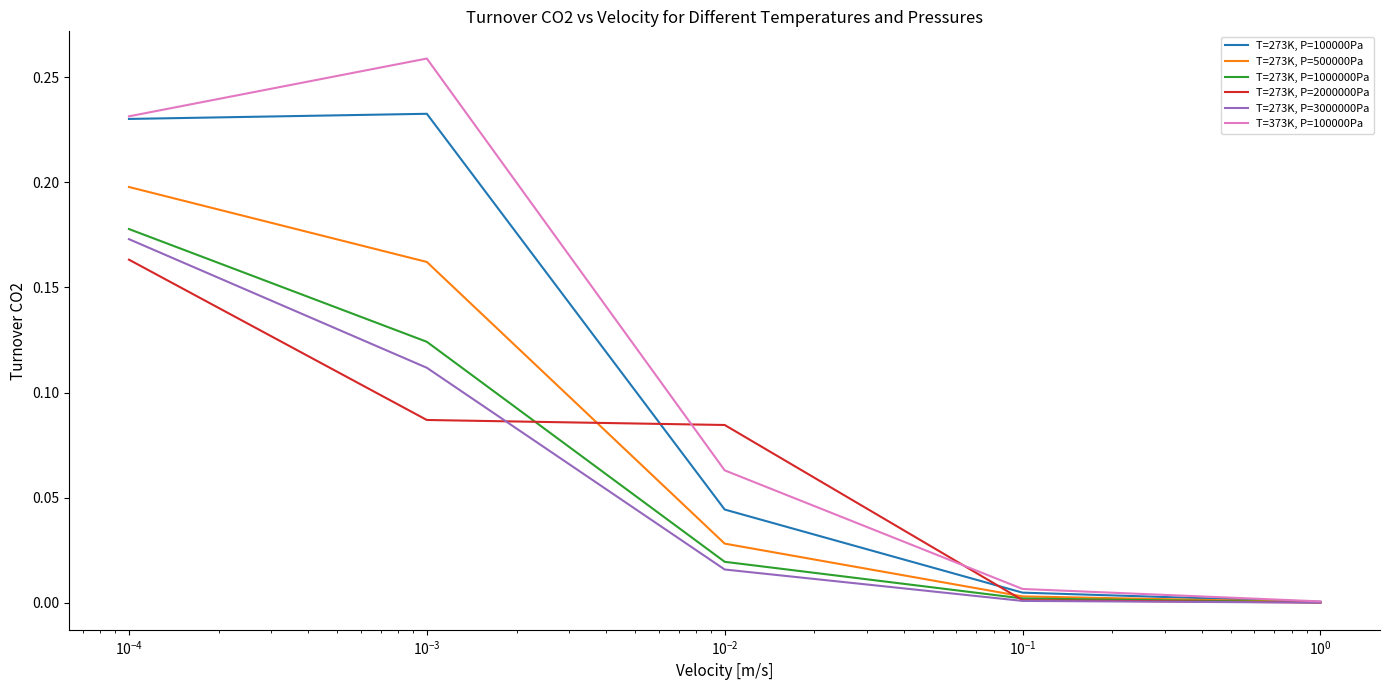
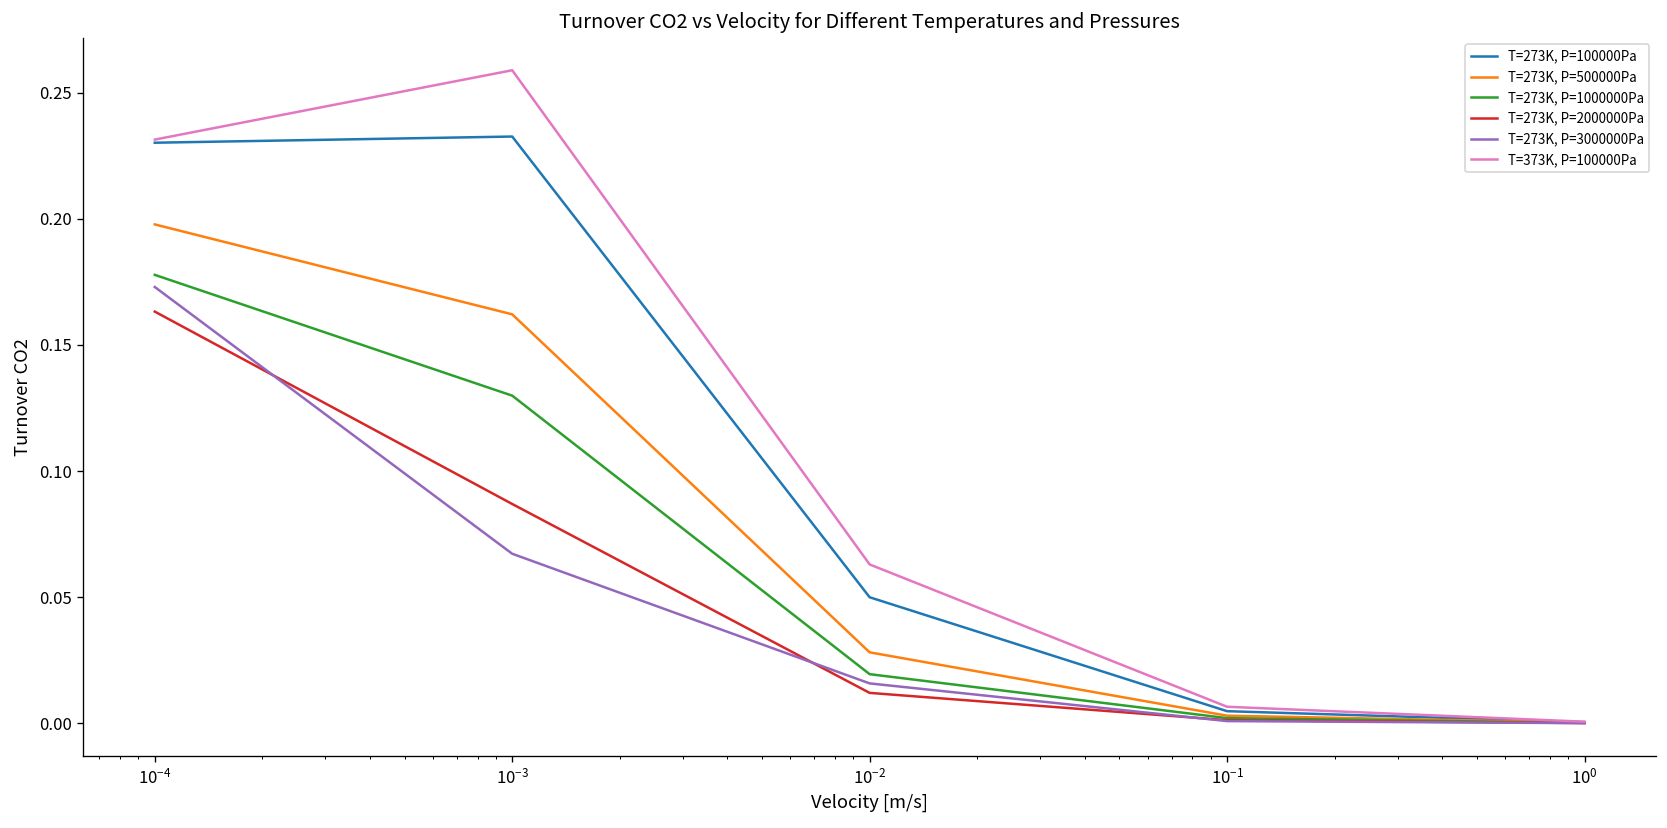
  {
    "T=273K, P=100000Pa": {
      "10^-4": 0.230,
      "10^-3": 0.233,
-     "10^-2": 0.044,
+     "10^-2": 0.050,
      "10^-1": 0.005
    },
    "T=273K, P=500000Pa": {
      "10^-4": 0.198,
      "10^-3": 0.162,
      "10^-2": 0.028
    },
    "T=273K, P=1000000Pa": {
      "10^-4": 0.178,
-     "10^-3": 0.124,
+     "10^-3": 0.130,
      "10^-2": 0.020
    },
    "T=273K, P=2000000Pa": {
      "10^-4": 0.163,
      "10^-3": 0.087,
-     "10^-2": 0.085
+     "10^-2": 0.012
    },
    "T=273K, P=3000000Pa": {
      "10^-4": 0.173,
-     "10^-3": 0.112,
+     "10^-3": 0.067,
      "10^-2": 0.016
    },
    "T=373K, P=100000Pa": {
      "10^-4": 0.231,
      "10^-3": 0.259,
      "10^-2": 0.063,
      "10^-1": 0.007
    }
  }
